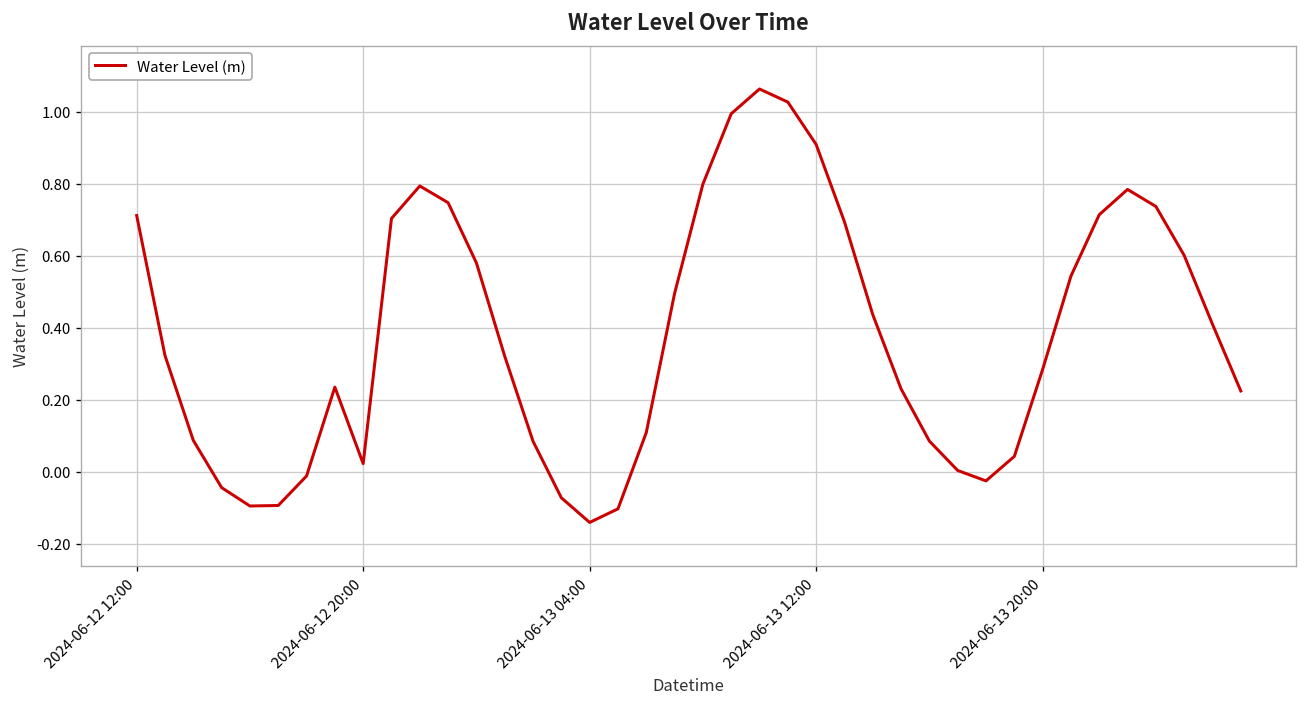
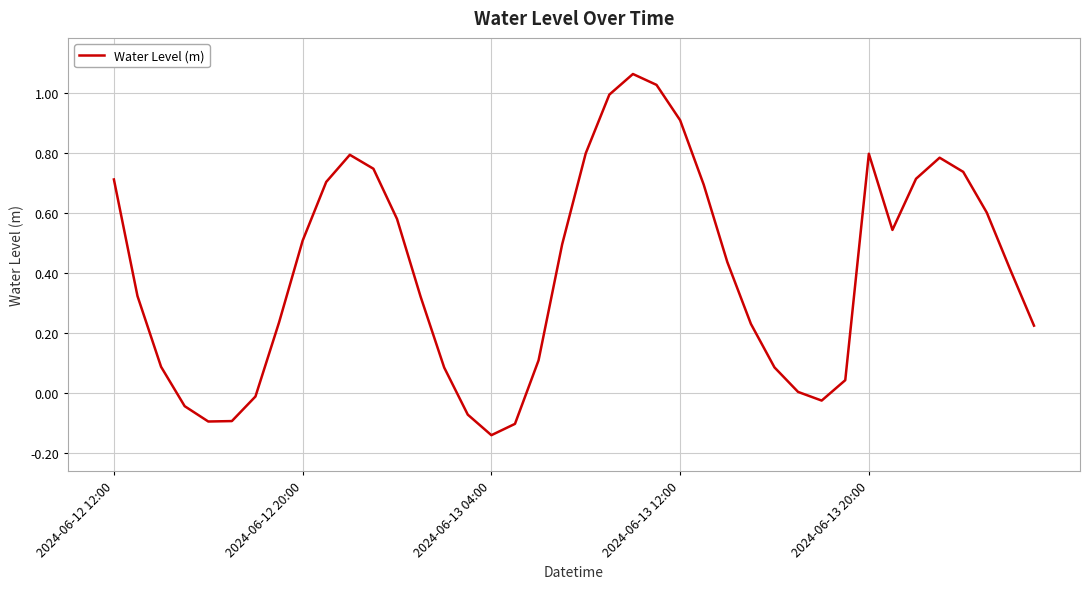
  {
    "2024-06-12 12:00": 0.71,
-   "2024-06-12 20:00": 0.02,
+   "2024-06-12 20:00": 0.51,
    "2024-06-13 04:00": -0.14,
    "2024-06-13 12:00": 0.91,
-   "2024-06-13 20:00": 0.28
+   "2024-06-13 20:00": 0.80
  }
